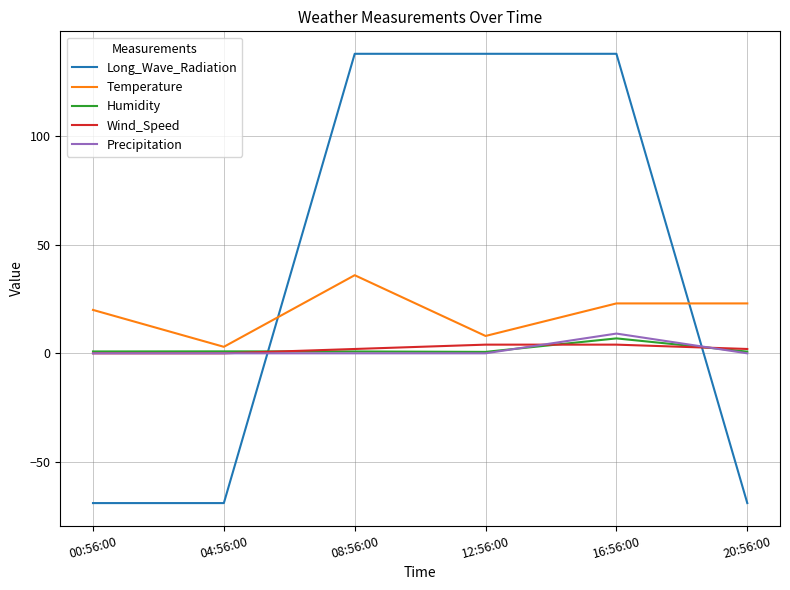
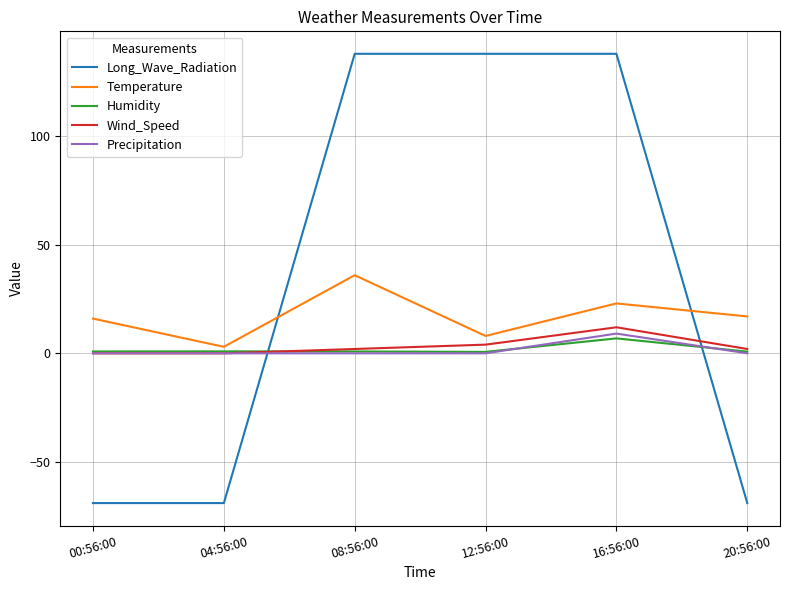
  {
    "Long_Wave_Radiation": {
      "00:56:00": -69,
      "04:56:00": -69,
      "08:56:00": 138,
      "12:56:00": 138,
      "16:56:00": 138,
      "20:56:00": -69
    },
    "Temperature": {
-     "00:56:00": 20,
+     "00:56:00": 16,
      "04:56:00": 3,
      "08:56:00": 36,
      "12:56:00": 8,
      "16:56:00": 23,
-     "20:56:00": 23
+     "20:56:00": 17
    },
    "Humidity": {
      "16:56:00": 7
    },
    "Wind_Speed": {
      "12:56:00": 4,
-     "16:56:00": 4,
+     "16:56:00": 12,
      "20:56:00": 2
    },
    "Precipitation": {
      "16:56:00": 9
    }
  }
